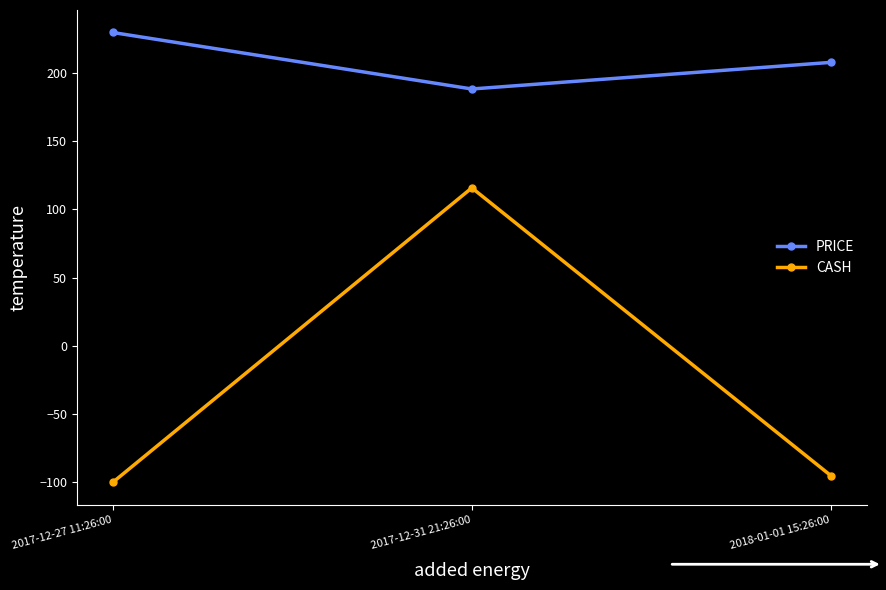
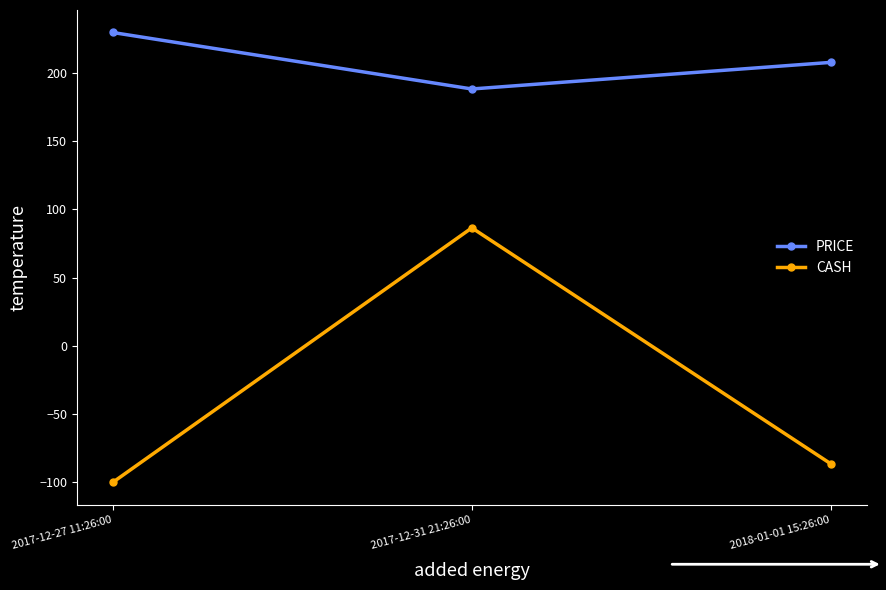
  {
    "PRICE": {
      "2017-12-27 11:26:00": 230,
      "2017-12-31 21:26:00": 188,
      "2018-01-01 15:26:00": 208
    },
    "CASH": {
      "2017-12-27 11:26:00": -100,
-     "2017-12-31 21:26:00": 116,
-     "2018-01-01 15:26:00": -95
+     "2017-12-31 21:26:00": 86,
+     "2018-01-01 15:26:00": -86
    }
  }
